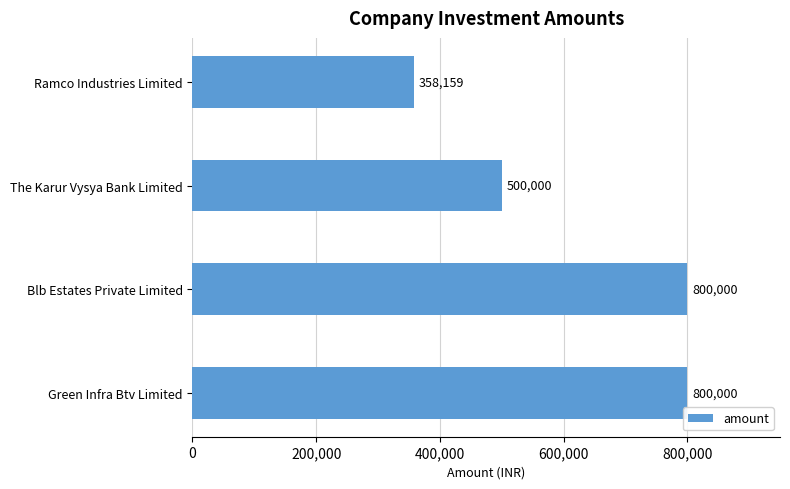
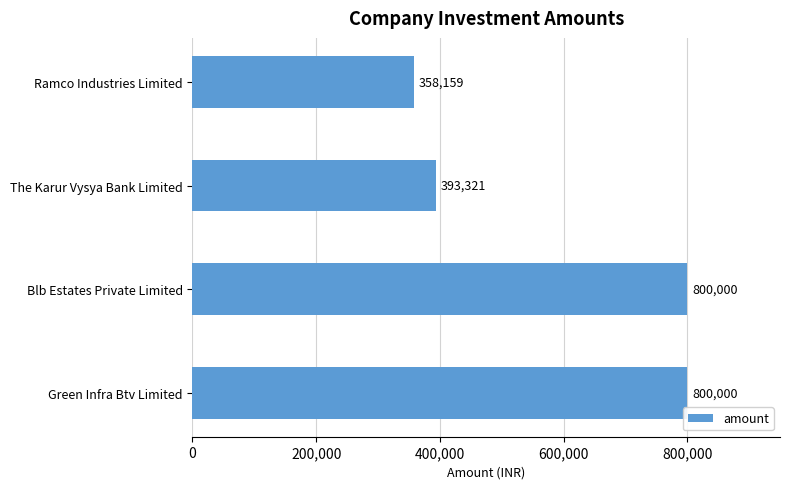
  {
    "Ramco Industries Limited": "358,159",
-   "The Karur Vysya Bank Limited": "500,000",
+   "The Karur Vysya Bank Limited": "393,321",
    "Blb Estates Private Limited": "800,000",
    "Green Infra Btv Limited": "800,000"
  }
